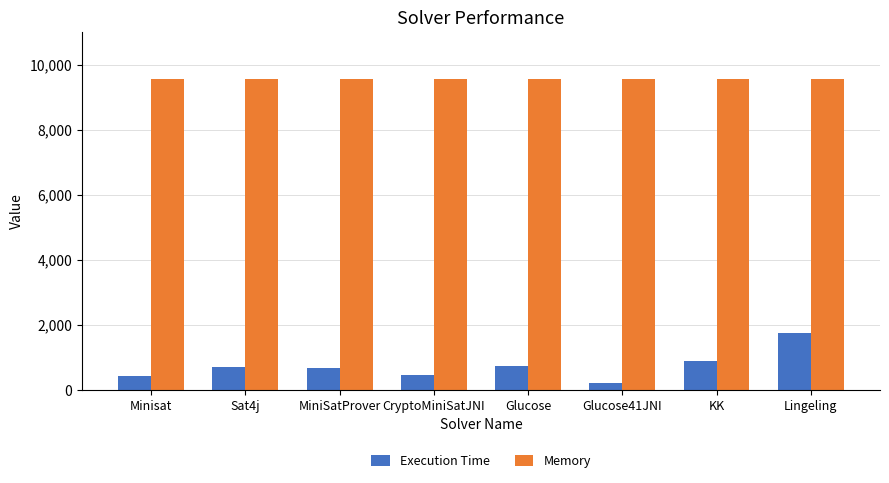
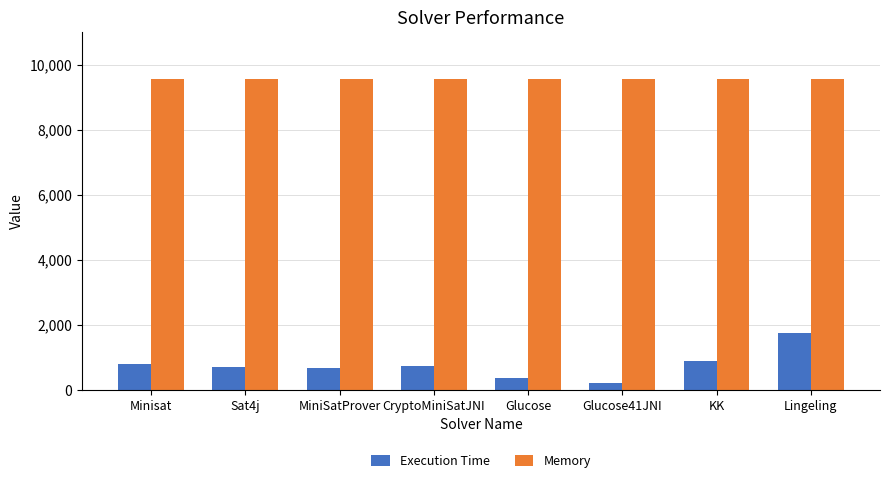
  {
    "Execution Time": {
-     "Minisat": "400",
+     "Minisat": "800",
      "Sat4j": "700",
      "MiniSatProver": "700",
-     "CryptoMiniSatJNI": "400",
-     "Glucose": "700",
+     "CryptoMiniSatJNI": "700",
+     "Glucose": "400",
      "Glucose41JNI": "200",
      "KK": "900",
      "Lingeling": "1,700"
    },
    "Memory": {
      "Minisat": "9,600",
      "Sat4j": "9,600",
      "MiniSatProver": "9,600",
      "CryptoMiniSatJNI": "9,600",
      "Glucose": "9,600",
      "Glucose41JNI": "9,600",
      "KK": "9,600",
      "Lingeling": "9,600"
    }
  }
